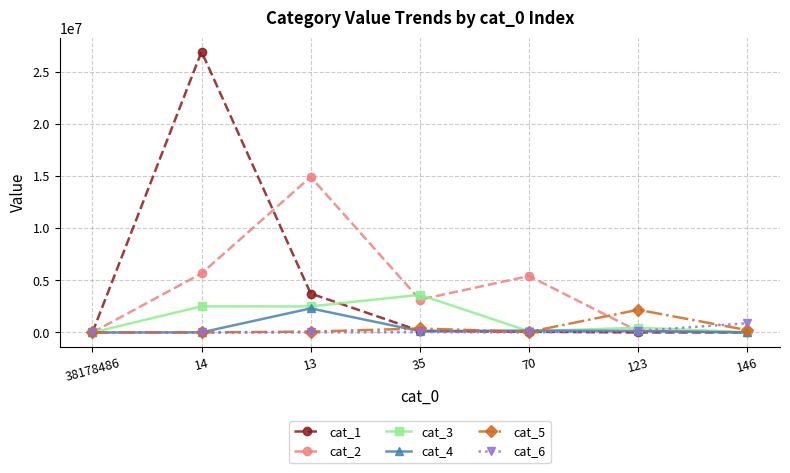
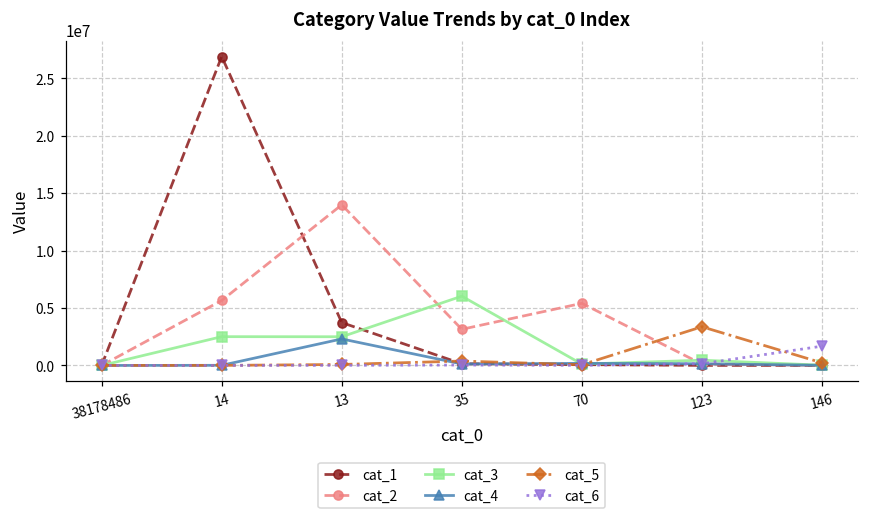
  {
    "cat_1": {
      "14": 26900000,
      "13": 3700000
    },
    "cat_2": {
      "14": 5700000,
-     "13": 14900000,
+     "13": 14000000,
      "35": 3100000,
      "70": 5400000
    },
    "cat_3": {
      "14": 2500000,
-     "35": 3600000,
+     "35": 6000000,
      "123": 500000
    },
    "cat_5": {
-     "123": 2200000
+     "123": 3400000
    },
    "cat_6": {
-     "146": 900000
+     "146": 1700000
    }
  }
